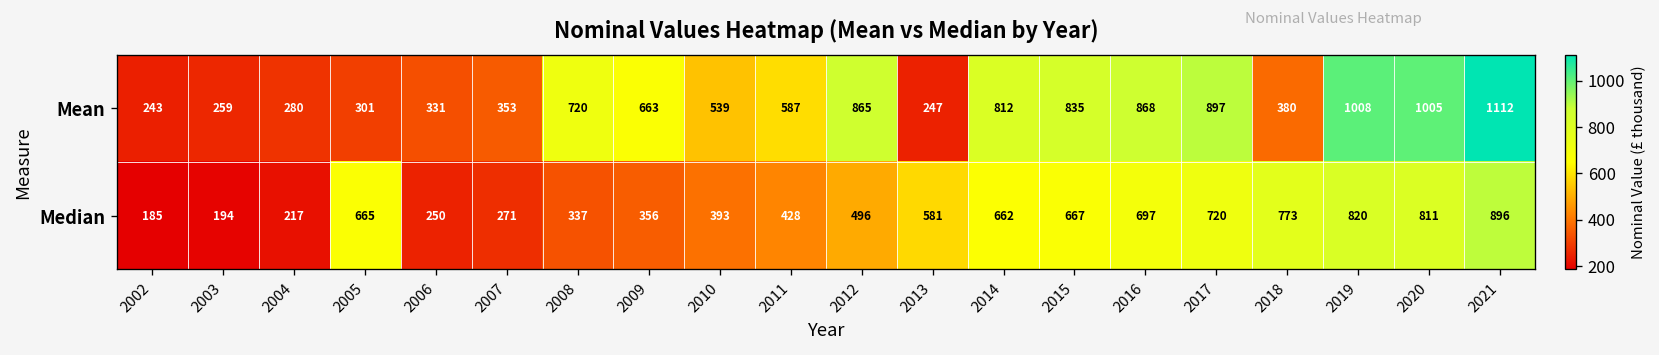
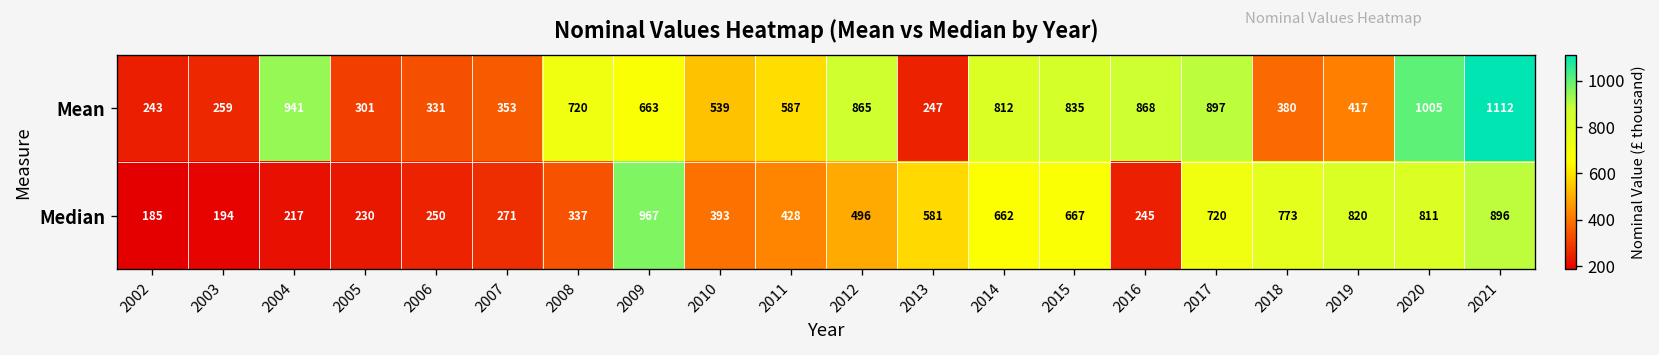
  {
    "Mean": {
      "2002": 243,
      "2003": 259,
-     "2004": 280,
+     "2004": 941,
      "2005": 301,
      "2006": 331,
      "2007": 353,
      "2008": 720,
      "2009": 663,
      "2010": 539,
      "2011": 587,
      "2012": 865,
      "2013": 247,
      "2014": 812,
      "2015": 835,
      "2016": 868,
      "2017": 897,
      "2018": 380,
-     "2019": 1008,
+     "2019": 417,
      "2020": 1005,
      "2021": 1112
    },
    "Median": {
      "2002": 185,
      "2003": 194,
      "2004": 217,
-     "2005": 665,
+     "2005": 230,
      "2006": 250,
      "2007": 271,
      "2008": 337,
-     "2009": 356,
+     "2009": 967,
      "2010": 393,
      "2011": 428,
      "2012": 496,
      "2013": 581,
      "2014": 662,
      "2015": 667,
-     "2016": 697,
+     "2016": 245,
      "2017": 720,
      "2018": 773,
      "2019": 820,
      "2020": 811,
      "2021": 896
    }
  }
